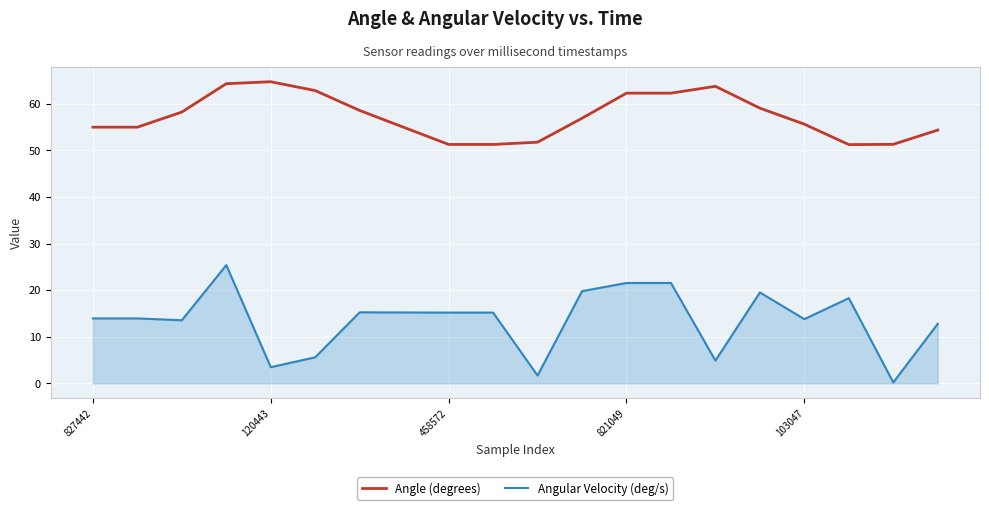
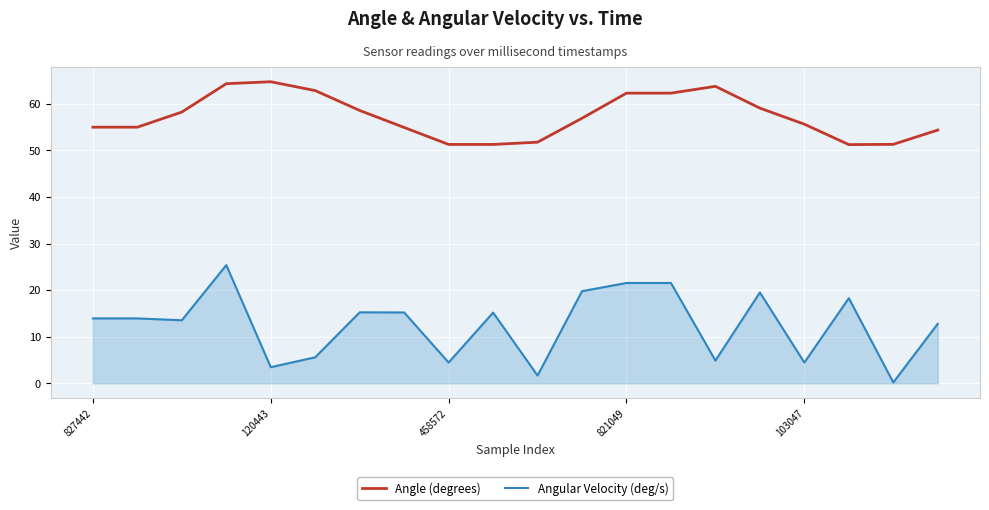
  {
    "Angle (degrees)": {
      "827442": 55,
      "120443": 65,
      "458572": 51,
      "821049": 62,
      "103047": 56
    },
    "Angular Velocity (deg/s)": {
      "827442": 14,
      "120443": 3,
-     "458572": 15,
+     "458572": 4,
      "821049": 22,
-     "103047": 14
+     "103047": 4
    }
  }
